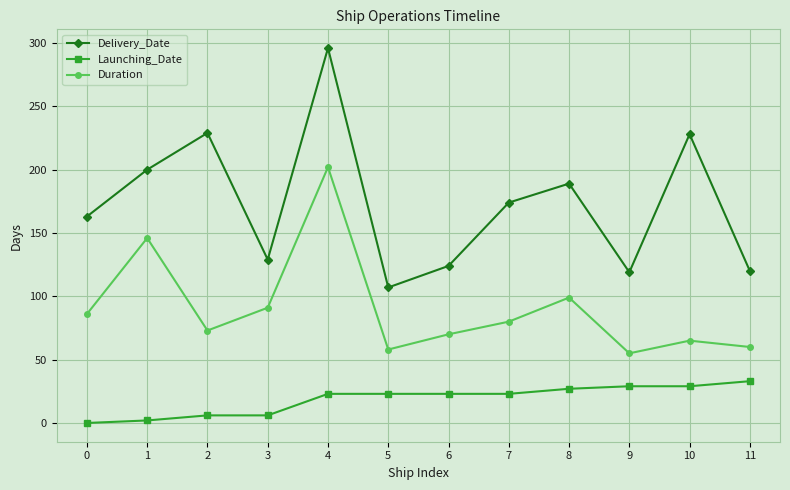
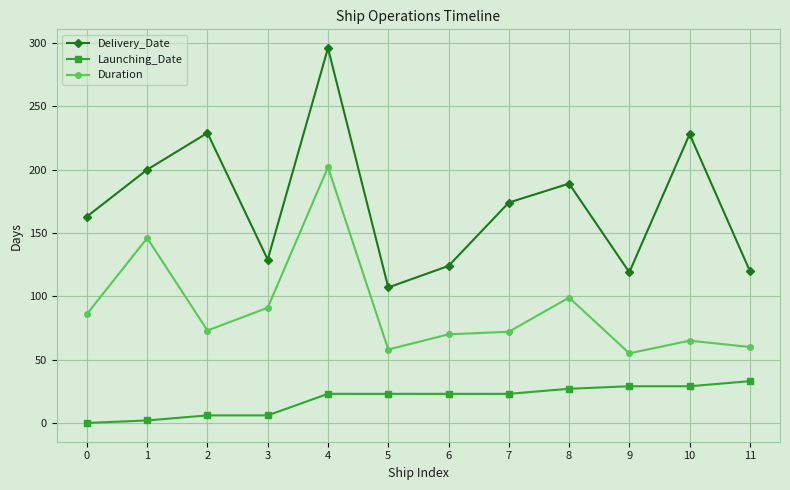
  {
    "Duration": {
      "0": 86,
      "1": 146,
      "2": 73,
      "3": 91,
      "4": 202,
      "5": 58,
      "6": 70,
-     "7": 80,
+     "7": 72,
      "8": 99,
      "9": 55,
      "10": 65,
      "11": 60
    }
  }
